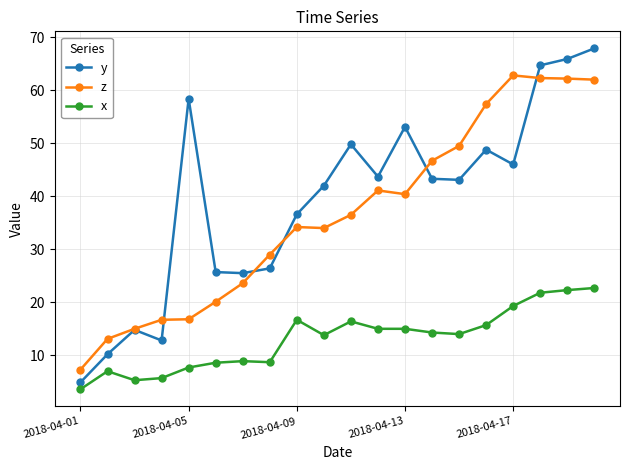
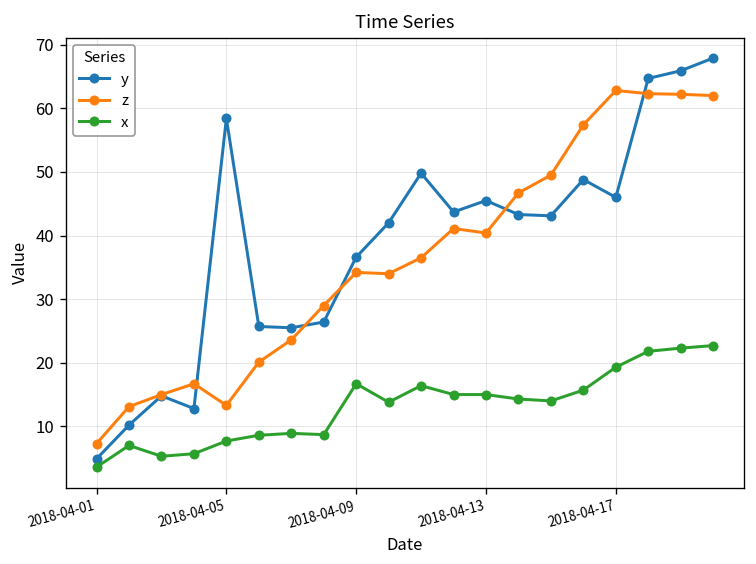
  {
    "y": {
      "2018-04-01": 5,
      "2018-04-05": 58,
      "2018-04-09": 37,
-     "2018-04-13": 53,
+     "2018-04-13": 46,
      "2018-04-17": 46
    },
    "z": {
      "2018-04-01": 7,
-     "2018-04-05": 17,
+     "2018-04-05": 13,
      "2018-04-09": 34,
      "2018-04-13": 40,
      "2018-04-17": 63
    },
    "x": {
      "2018-04-01": 4,
      "2018-04-05": 8,
      "2018-04-09": 17,
      "2018-04-13": 15,
      "2018-04-17": 19
    }
  }
